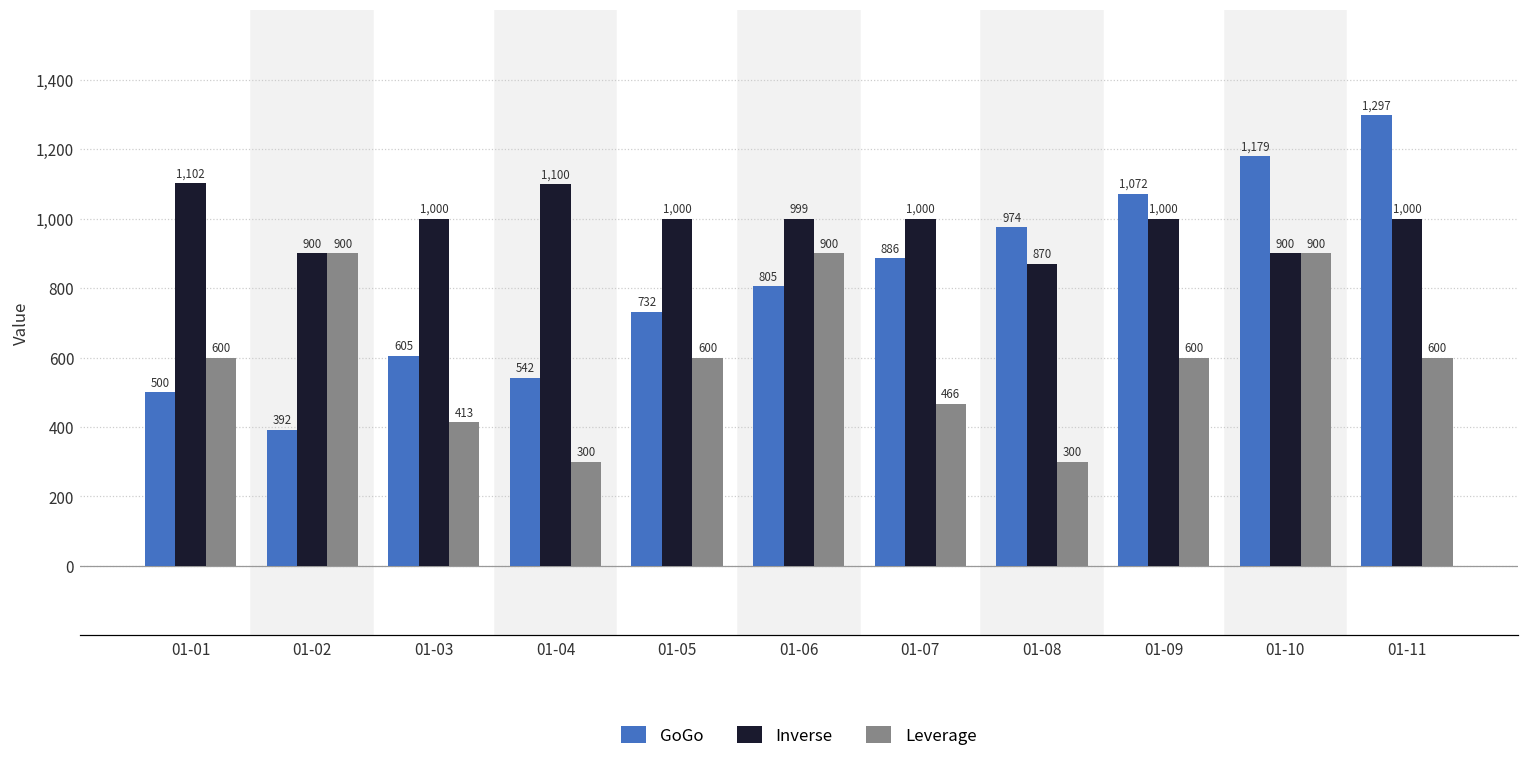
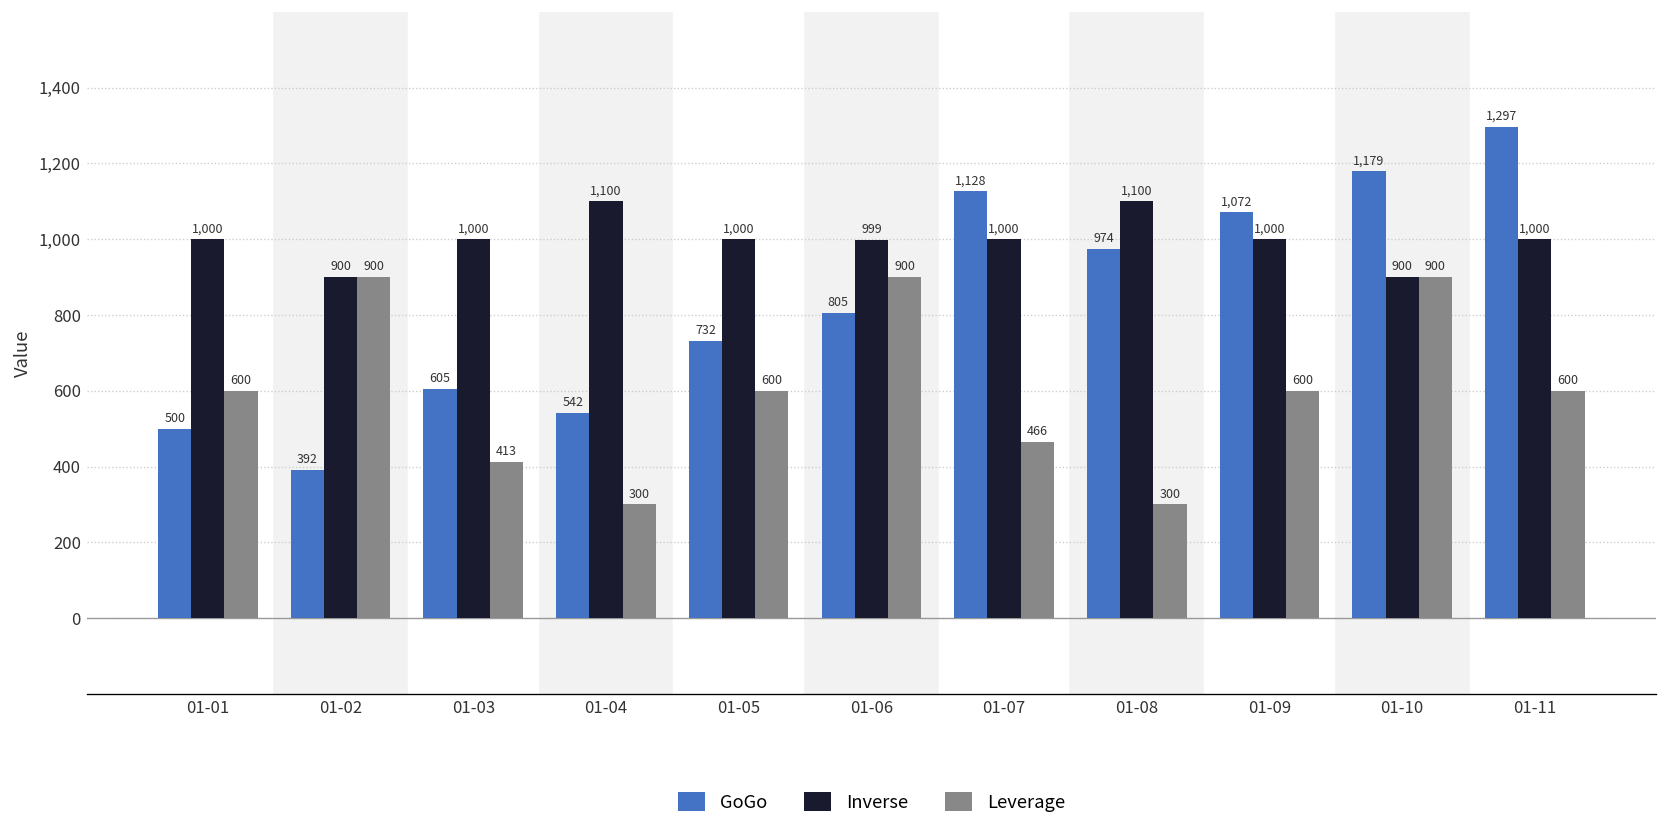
  {
    "GoGo": {
      "01-01": "500",
      "01-02": "392",
      "01-03": "605",
      "01-04": "542",
      "01-05": "732",
      "01-06": "805",
-     "01-07": "886",
+     "01-07": "1,128",
      "01-08": "974",
      "01-09": "1,072",
      "01-10": "1,179",
      "01-11": "1,297"
    },
    "Inverse": {
-     "01-01": "1,102",
+     "01-01": "1,000",
      "01-02": "900",
      "01-03": "1,000",
      "01-04": "1,100",
      "01-05": "1,000",
      "01-06": "999",
      "01-07": "1,000",
-     "01-08": "870",
+     "01-08": "1,100",
      "01-09": "1,000",
      "01-10": "900",
      "01-11": "1,000"
    },
    "Leverage": {
      "01-01": "600",
      "01-02": "900",
      "01-03": "413",
      "01-04": "300",
      "01-05": "600",
      "01-06": "900",
      "01-07": "466",
      "01-08": "300",
      "01-09": "600",
      "01-10": "900",
      "01-11": "600"
    }
  }
